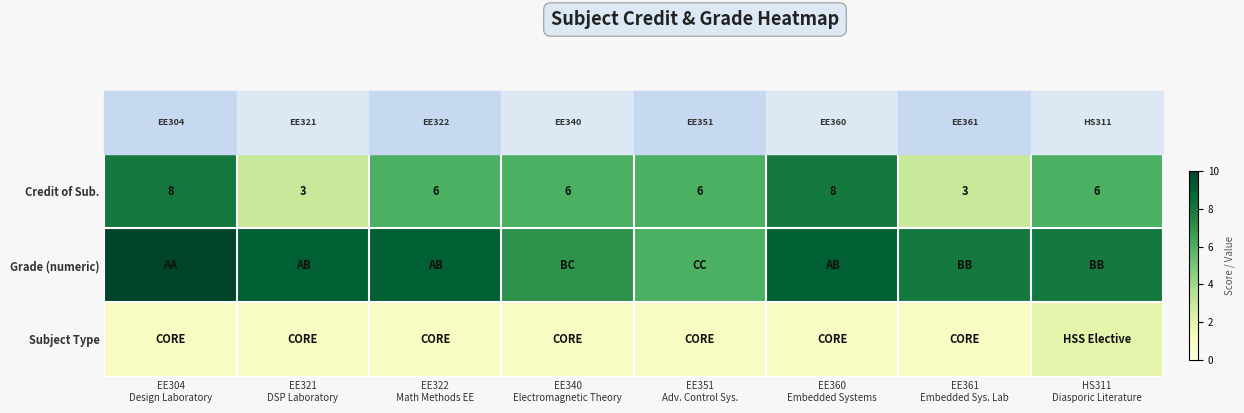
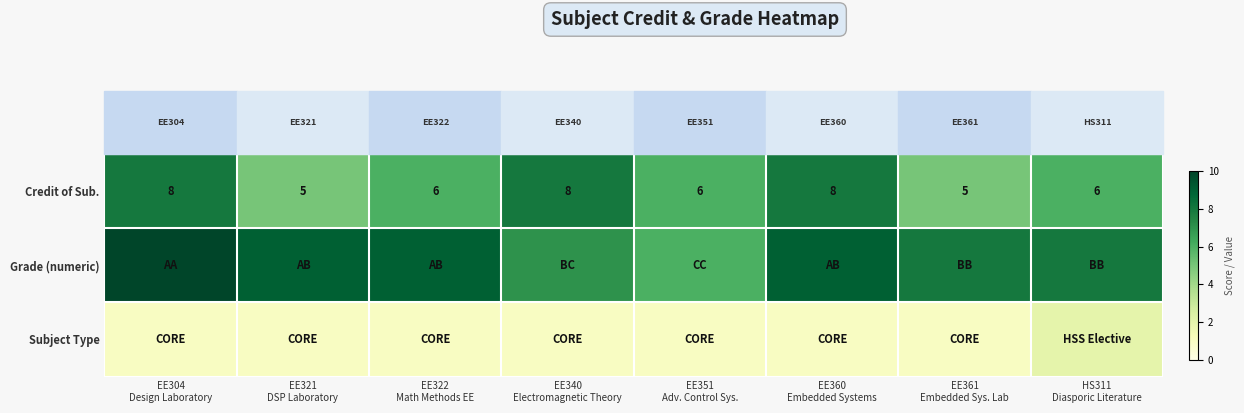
  {
    "Credit of Sub.": {
      "EE304 Design Laboratory": 8,
-     "EE321 DSP Laboratory": 3,
+     "EE321 DSP Laboratory": 5,
      "EE322 Math Methods EE": 6,
-     "EE340 Electromagnetic Theory": 6,
+     "EE340 Electromagnetic Theory": 8,
      "EE351 Adv. Control Sys.": 6,
      "EE360 Embedded Systems": 8,
-     "EE361 Embedded Sys. Lab": 3,
+     "EE361 Embedded Sys. Lab": 5,
      "HS311 Diasporic Literature": 6
    }
  }
